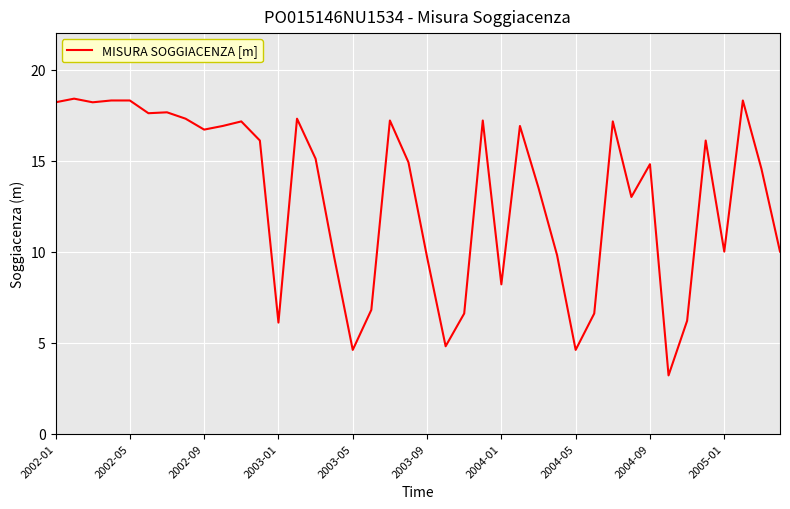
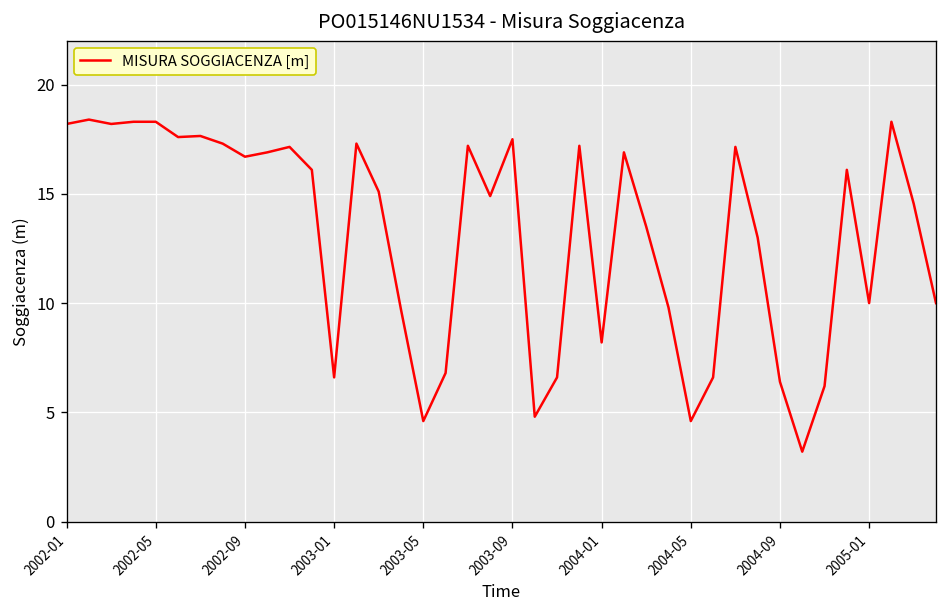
  {
    "2002-01": 18.2,
    "2002-05": 18.3,
    "2002-09": 16.7,
-   "2003-01": 6.1,
+   "2003-01": 6.6,
    "2003-05": 4.6,
-   "2003-09": 9.7,
+   "2003-09": 17.5,
    "2004-01": 8.2,
    "2004-05": 4.6,
-   "2004-09": 14.8,
+   "2004-09": 6.4,
    "2005-01": 10.0
  }
